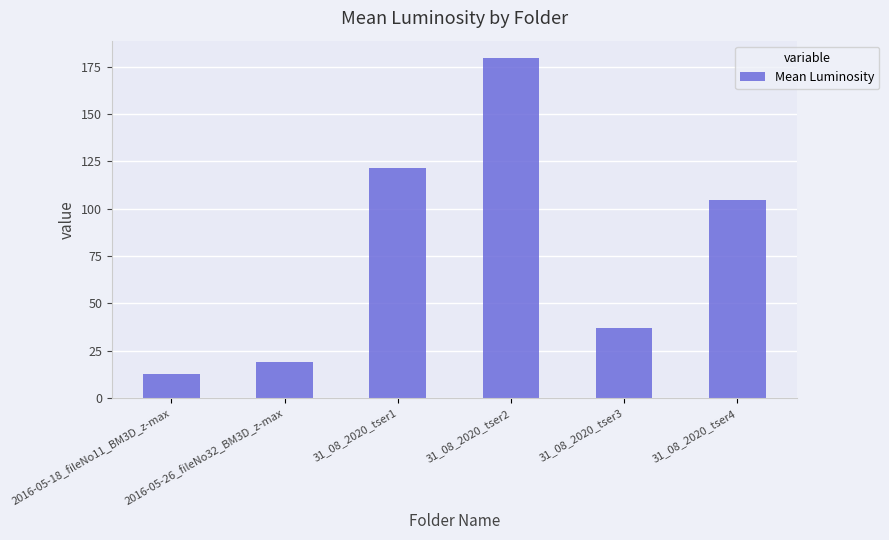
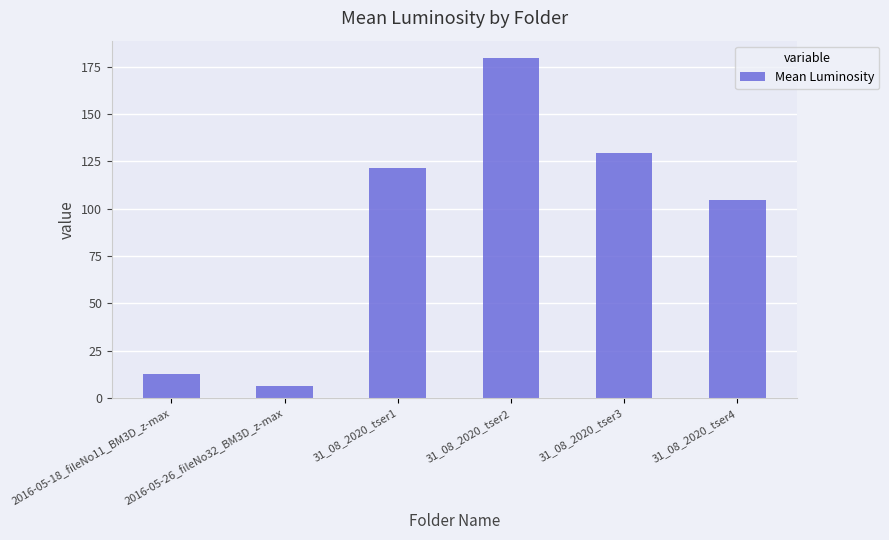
  {
    "2016-05-18_fileNo11_BM3D_z-max": 13,
-   "2016-05-26_fileNo32_BM3D_z-max": 19,
+   "2016-05-26_fileNo32_BM3D_z-max": 6,
    "31_08_2020_tser1": 121,
    "31_08_2020_tser2": 180,
-   "31_08_2020_tser3": 37,
+   "31_08_2020_tser3": 129,
    "31_08_2020_tser4": 105
  }
